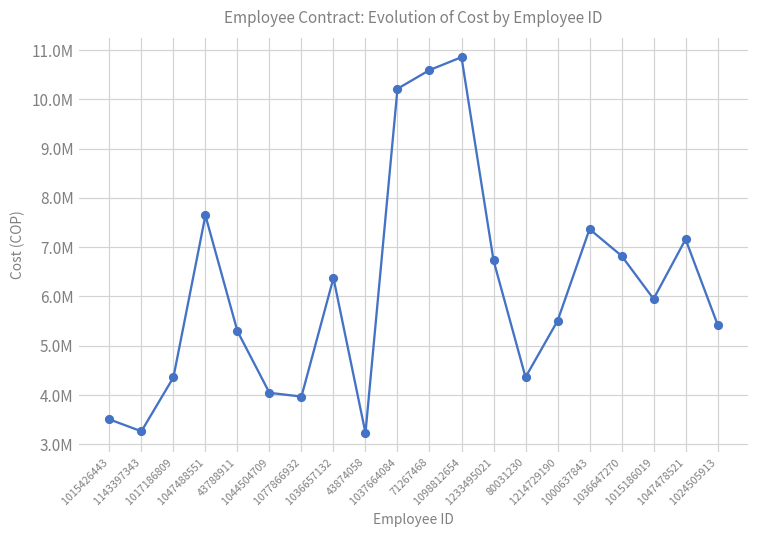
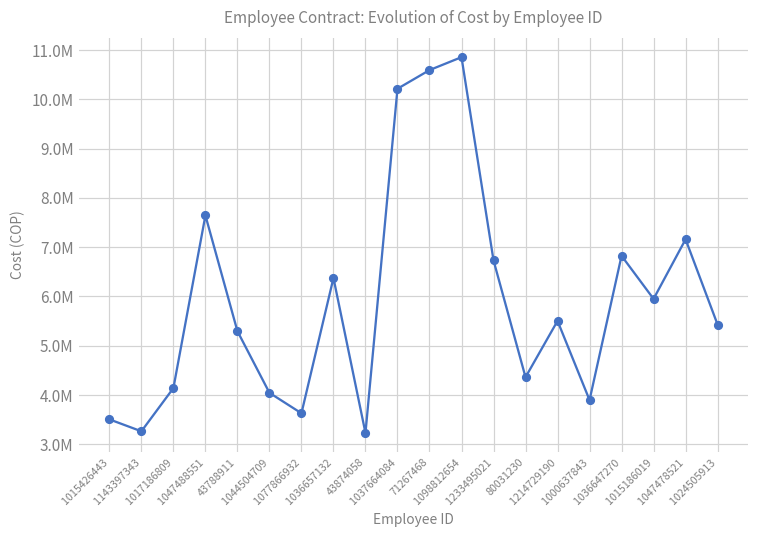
  {
    "1015426443": 3500000,
    "1143397343": 3300000,
-   "1017186809": 4400000,
+   "1017186809": 4100000,
    "1047488551": 7600000,
    "43788911": 5300000,
    "1044504709": 4000000,
-   "1077866932": 4000000,
+   "1077866932": 3600000,
    "1036657132": 6400000,
    "43874058": 3200000,
    "1037664084": 10200000,
    "71267468": 10600000,
    "1098812654": 10900000,
    "1233495021": 6700000,
    "80031230": 4400000,
    "1214729190": 5500000,
-   "1000637843": 7400000,
+   "1000637843": 3900000,
    "1036647270": 6800000,
    "1015186019": 6000000,
    "1047478521": 7200000,
    "1024505913": 5400000
  }
